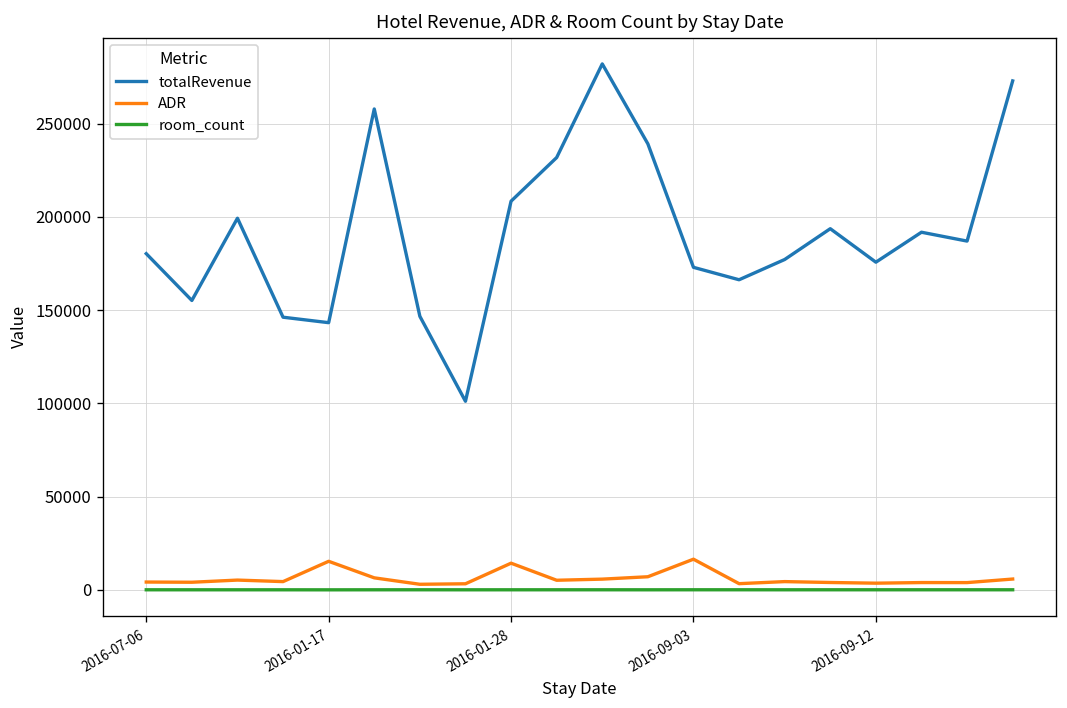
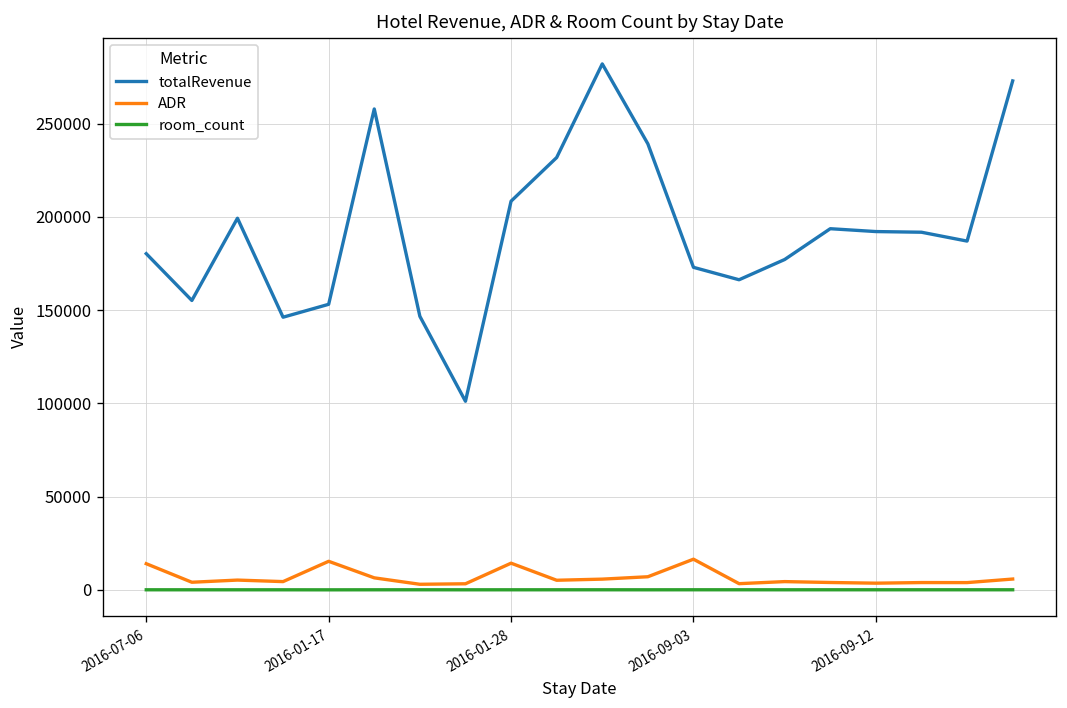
  {
    "totalRevenue": {
      "2016-07-06": 180000,
-     "2016-01-17": 143000,
+     "2016-01-17": 153000,
      "2016-01-28": 208000,
      "2016-09-03": 173000,
-     "2016-09-12": 176000
+     "2016-09-12": 192000
    },
    "ADR": {
-     "2016-07-06": 4000,
+     "2016-07-06": 14000,
      "2016-01-17": 15000,
      "2016-01-28": 14000,
      "2016-09-03": 16000,
      "2016-09-12": 4000
    },
    "room_count": {
      "2016-07-06": 0,
      "2016-01-17": 0,
      "2016-01-28": 0,
      "2016-09-03": 0,
      "2016-09-12": 0
    }
  }
